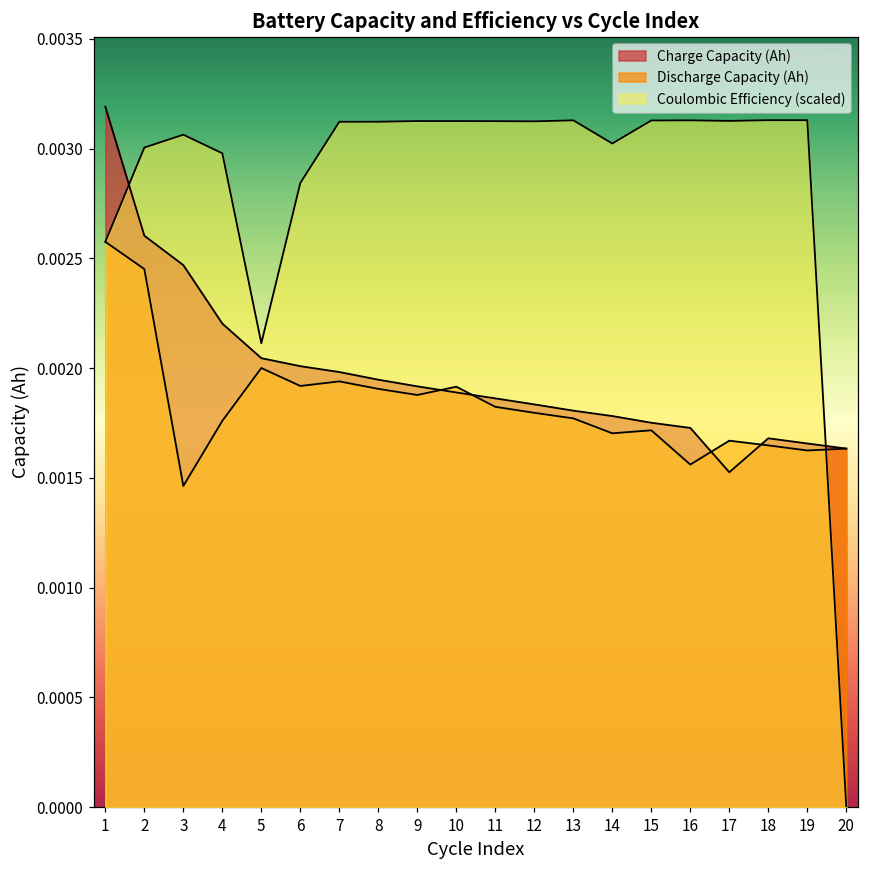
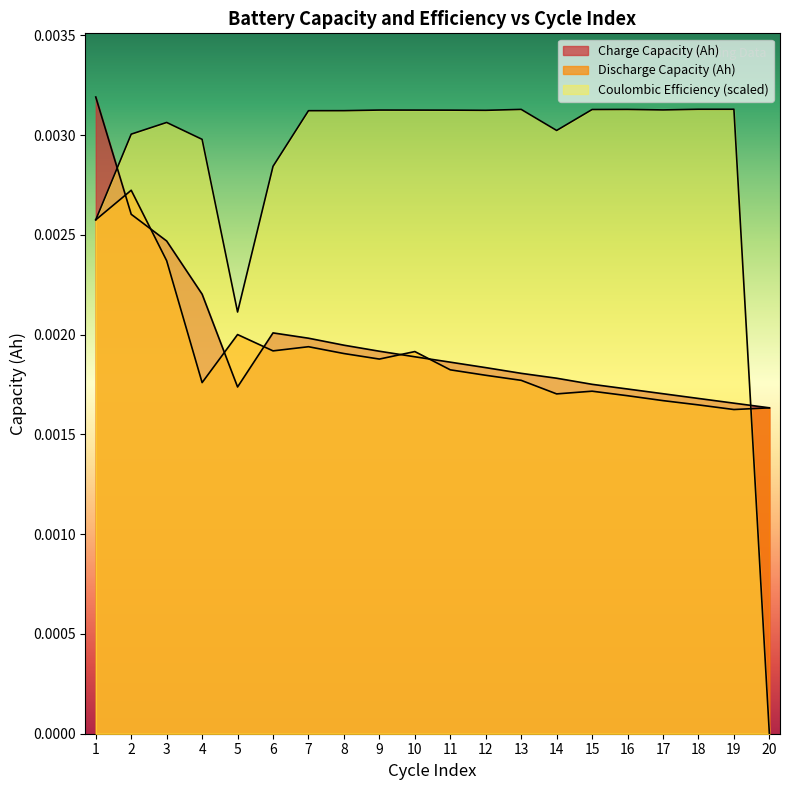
  {
    "Charge Capacity (Ah)": {
      "1": 0.00319,
      "2": 0.00260,
      "3": 0.00247,
      "4": 0.00220,
-     "5": 0.00205,
+     "5": 0.00174,
      "6": 0.00201,
      "7": 0.00198,
      "8": 0.00195,
      "9": 0.00192,
      "10": 0.00189,
      "11": 0.00186,
      "12": 0.00184,
      "13": 0.00181,
      "14": 0.00178,
      "15": 0.00175,
      "16": 0.00173,
-     "17": 0.00153,
+     "17": 0.00170,
      "18": 0.00168,
      "19": 0.00166
    },
    "Discharge Capacity (Ah)": {
-     "2": 0.00245,
-     "3": 0.00146,
+     "2": 0.00272,
+     "3": 0.00237,
      "4": 0.00176,
      "5": 0.00200,
      "6": 0.00192,
      "7": 0.00194,
      "8": 0.00191,
      "9": 0.00188,
      "10": 0.00192,
      "11": 0.00182,
      "12": 0.00180,
      "13": 0.00177,
      "14": 0.00170,
      "15": 0.00172,
-     "16": 0.00156,
+     "16": 0.00169,
      "17": 0.00167,
      "18": 0.00165,
      "19": 0.00162
    },
    "Coulombic Efficiency (scaled)": {
      "2": 0.00301,
      "3": 0.00306,
      "4": 0.00298,
      "5": 0.00211,
      "6": 0.00284,
      "7": 0.00312,
      "8": 0.00312,
      "9": 0.00313,
      "10": 0.00313,
      "11": 0.00313,
      "12": 0.00312,
      "13": 0.00313,
      "14": 0.00302,
      "15": 0.00313,
      "16": 0.00313,
      "17": 0.00313,
      "18": 0.00313,
      "19": 0.00313,
      "20": 0.00000
    }
  }
